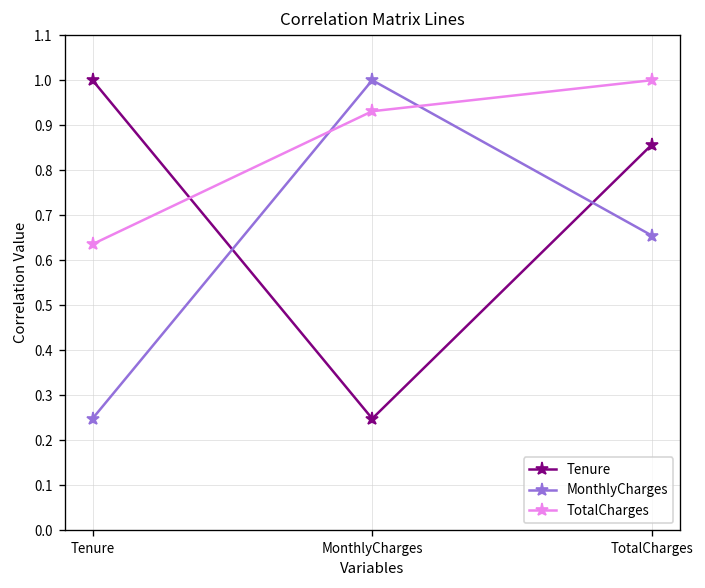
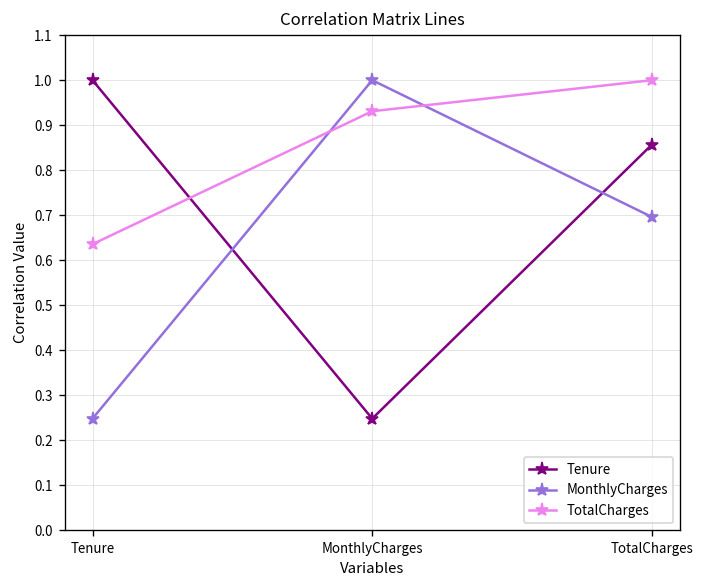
  {
    "Tenure": {
      "Tenure": 1.00,
      "MonthlyCharges": 0.25,
      "TotalCharges": 0.86
    },
    "MonthlyCharges": {
      "Tenure": 0.25,
      "MonthlyCharges": 1.00,
-     "TotalCharges": 0.65
+     "TotalCharges": 0.70
    },
    "TotalCharges": {
      "Tenure": 0.64,
      "MonthlyCharges": 0.93,
      "TotalCharges": 1.00
    }
  }
